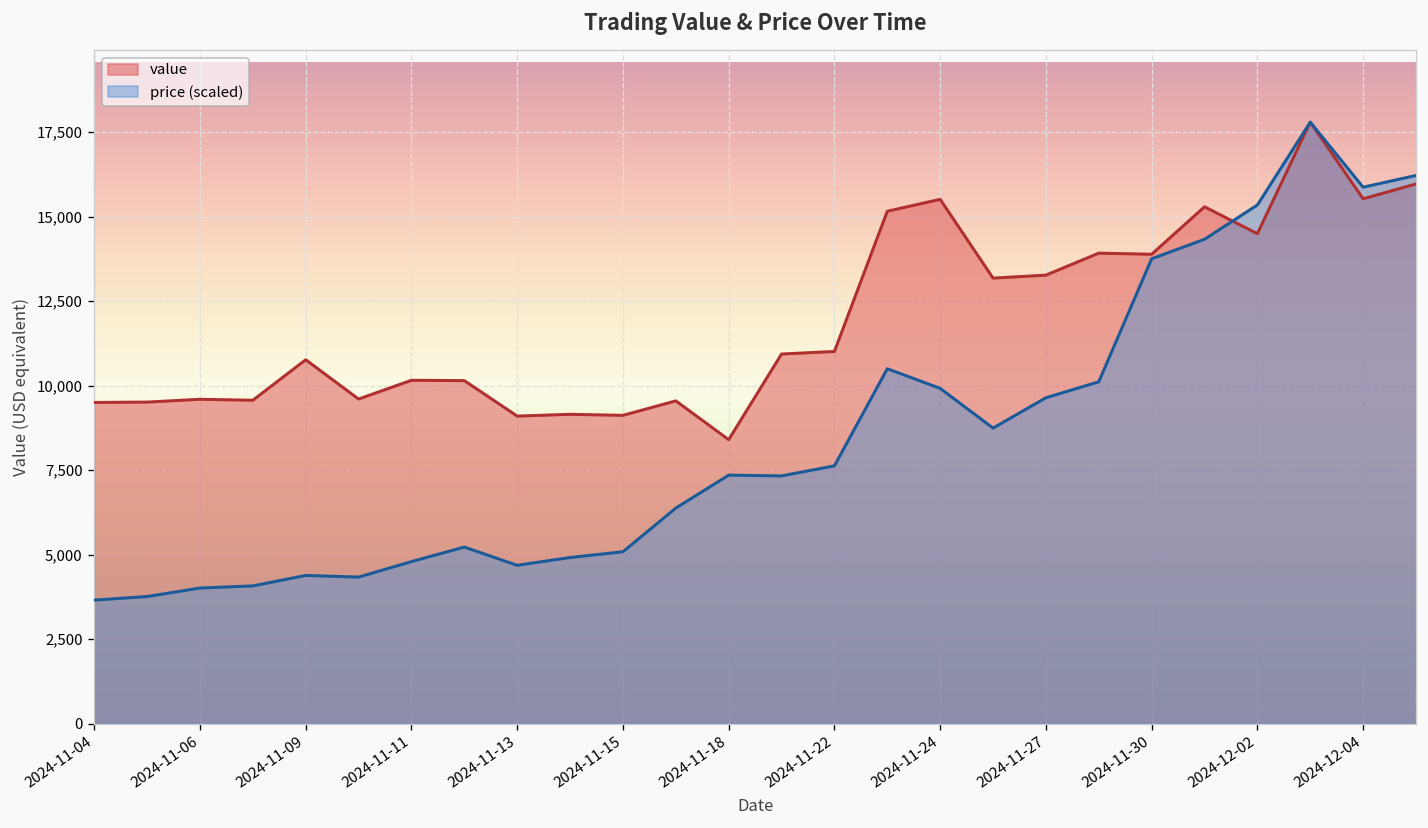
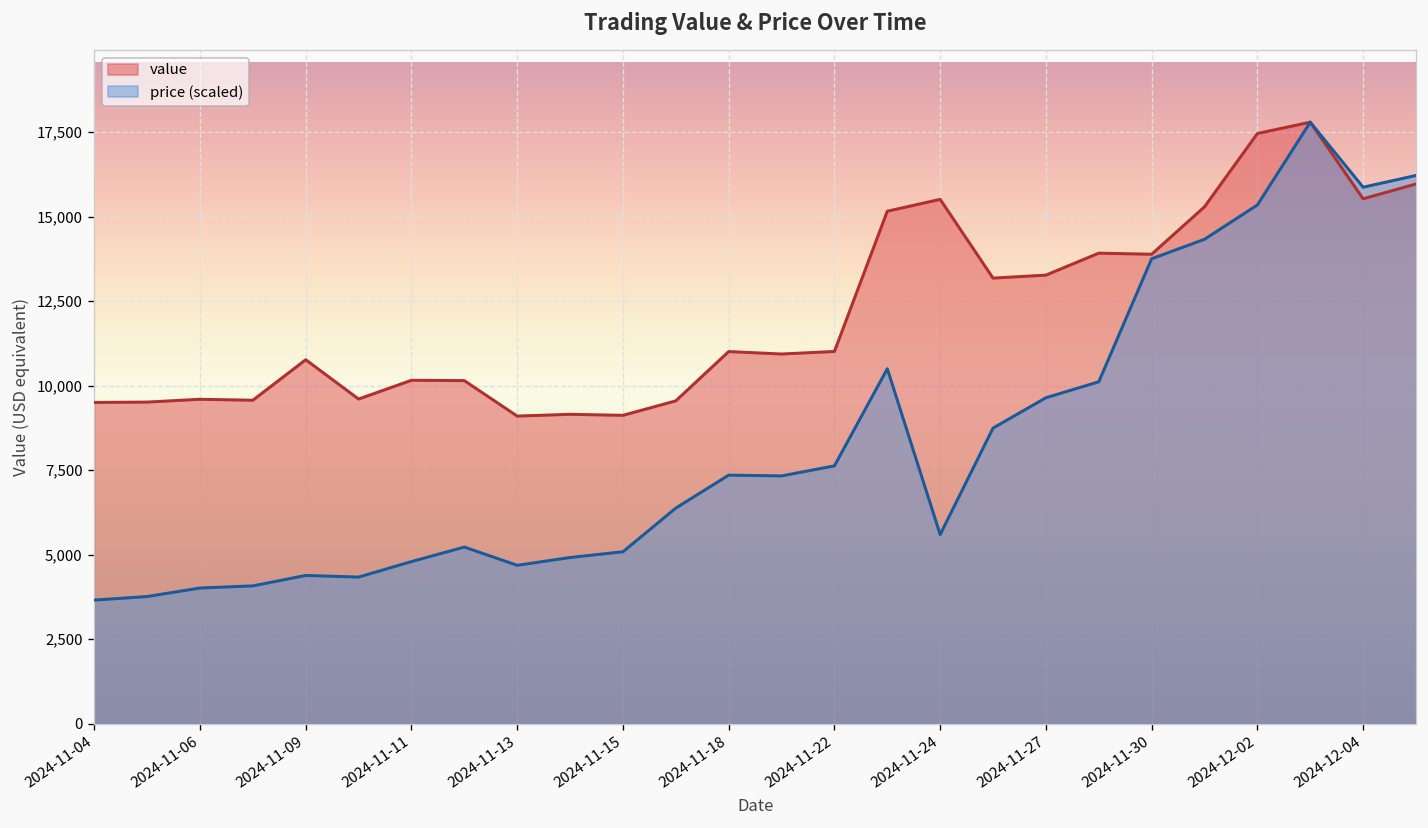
  {
    "value": {
      "2024-11-04": "9,500",
      "2024-11-06": "9,600",
      "2024-11-09": "10,800",
      "2024-11-11": "10,200",
      "2024-11-13": "9,100",
      "2024-11-15": "9,100",
-     "2024-11-18": "8,400",
+     "2024-11-18": "11,000",
      "2024-11-22": "11,000",
      "2024-11-24": "15,500",
      "2024-11-27": "13,300",
      "2024-11-30": "13,900",
-     "2024-12-02": "14,500",
+     "2024-12-02": "17,500",
      "2024-12-04": "15,500"
    },
    "price (scaled)": {
      "2024-11-04": "3,700",
      "2024-11-06": "4,000",
      "2024-11-09": "4,400",
      "2024-11-11": "4,800",
      "2024-11-13": "4,700",
      "2024-11-15": "5,100",
      "2024-11-18": "7,300",
      "2024-11-22": "7,600",
-     "2024-11-24": "9,900",
+     "2024-11-24": "5,600",
      "2024-11-27": "9,600",
      "2024-11-30": "13,800",
      "2024-12-02": "15,300",
      "2024-12-04": "15,900"
    }
  }
